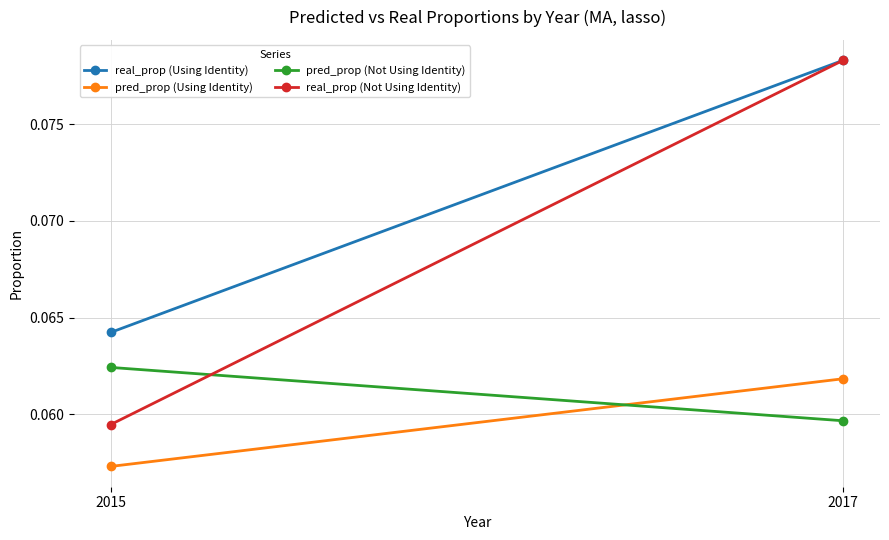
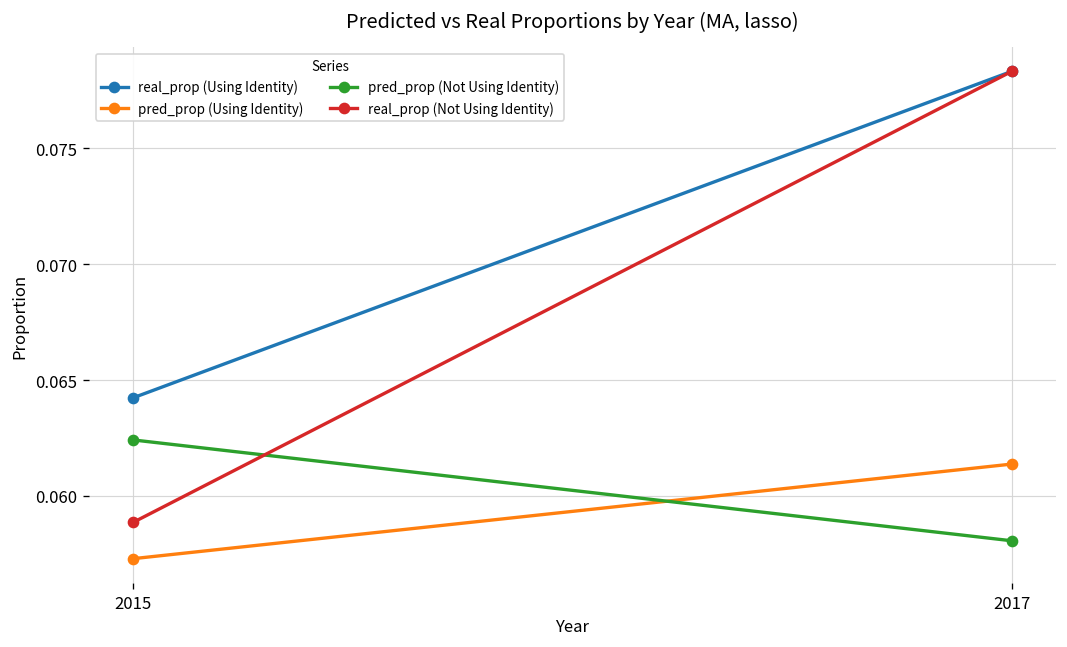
  {
    "real_prop (Using Identity)": {
      "2015": 0.0642
    },
    "pred_prop (Using Identity)": {
      "2015": 0.0573,
-     "2017": 0.0618
+     "2017": 0.0614
    },
    "pred_prop (Not Using Identity)": {
      "2015": 0.0624,
-     "2017": 0.0596
+     "2017": 0.0581
    },
    "real_prop (Not Using Identity)": {
-     "2015": 0.0595
+     "2015": 0.0588
    }
  }
